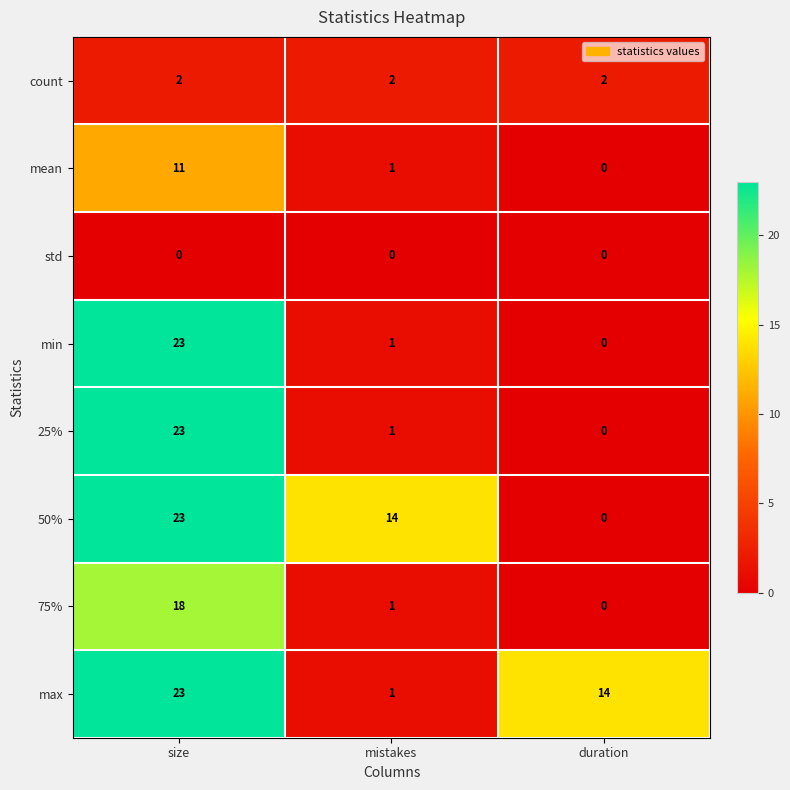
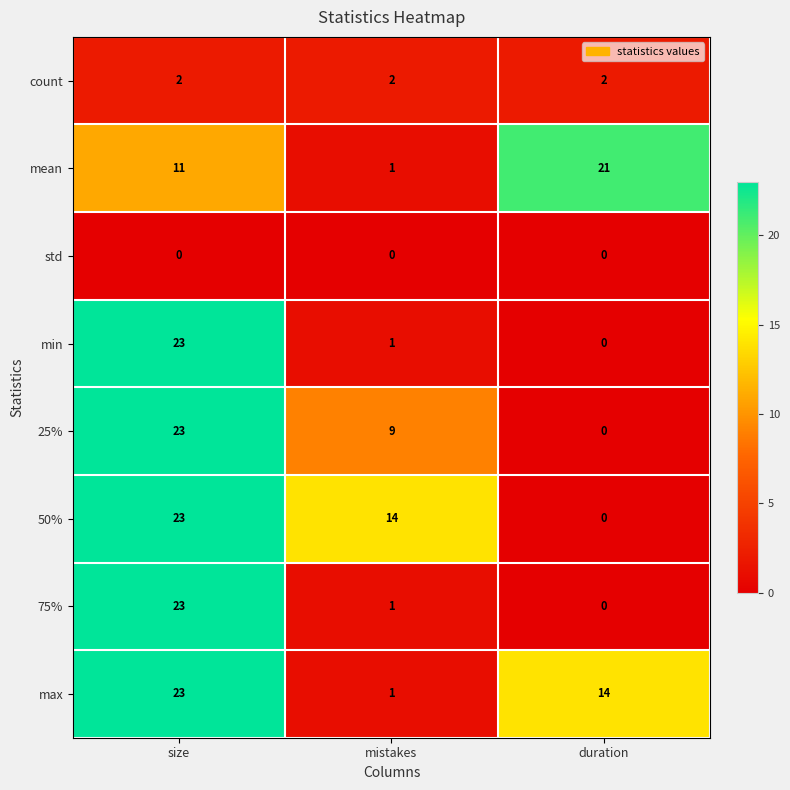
  {
    "count": {
      "size": 2,
      "mistakes": 2,
      "duration": 2
    },
    "mean": {
      "size": 11,
      "mistakes": 1,
-     "duration": 0
+     "duration": 21
    },
    "std": {
      "size": 0,
      "mistakes": 0,
      "duration": 0
    },
    "min": {
      "size": 23,
      "mistakes": 1,
      "duration": 0
    },
    "25%": {
      "size": 23,
-     "mistakes": 1,
+     "mistakes": 9,
      "duration": 0
    },
    "50%": {
      "size": 23,
      "mistakes": 14,
      "duration": 0
    },
    "75%": {
-     "size": 18,
+     "size": 23,
      "mistakes": 1,
      "duration": 0
    },
    "max": {
      "size": 23,
      "mistakes": 1,
      "duration": 14
    }
  }
